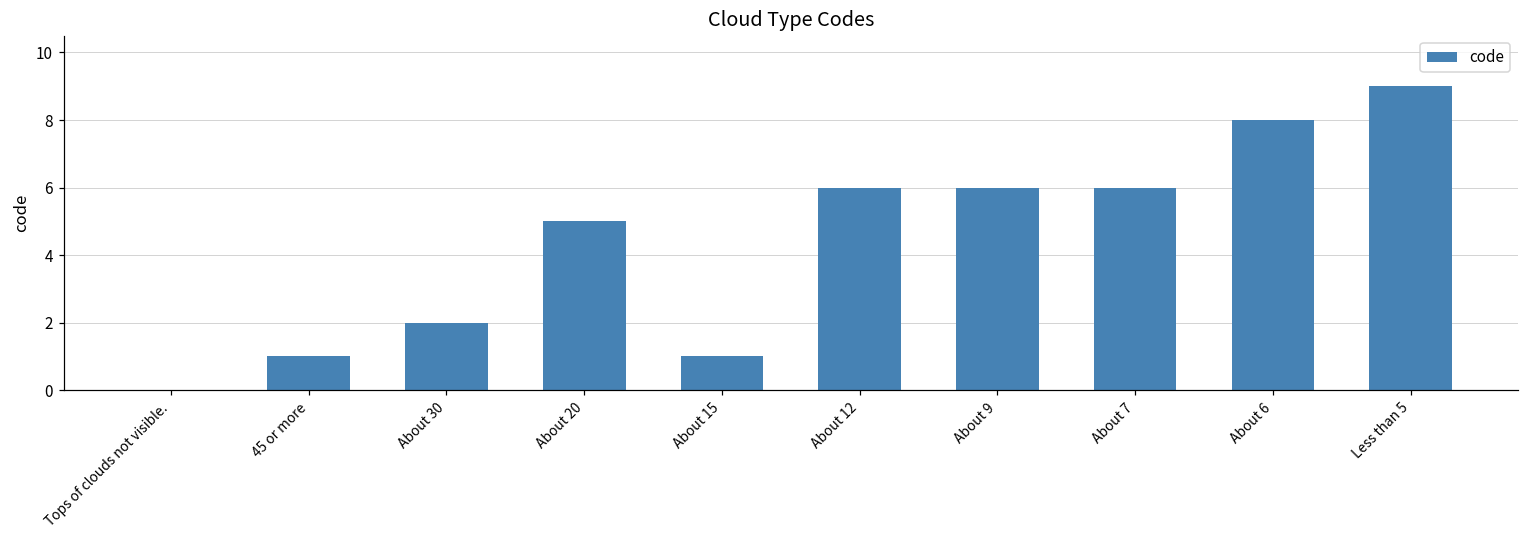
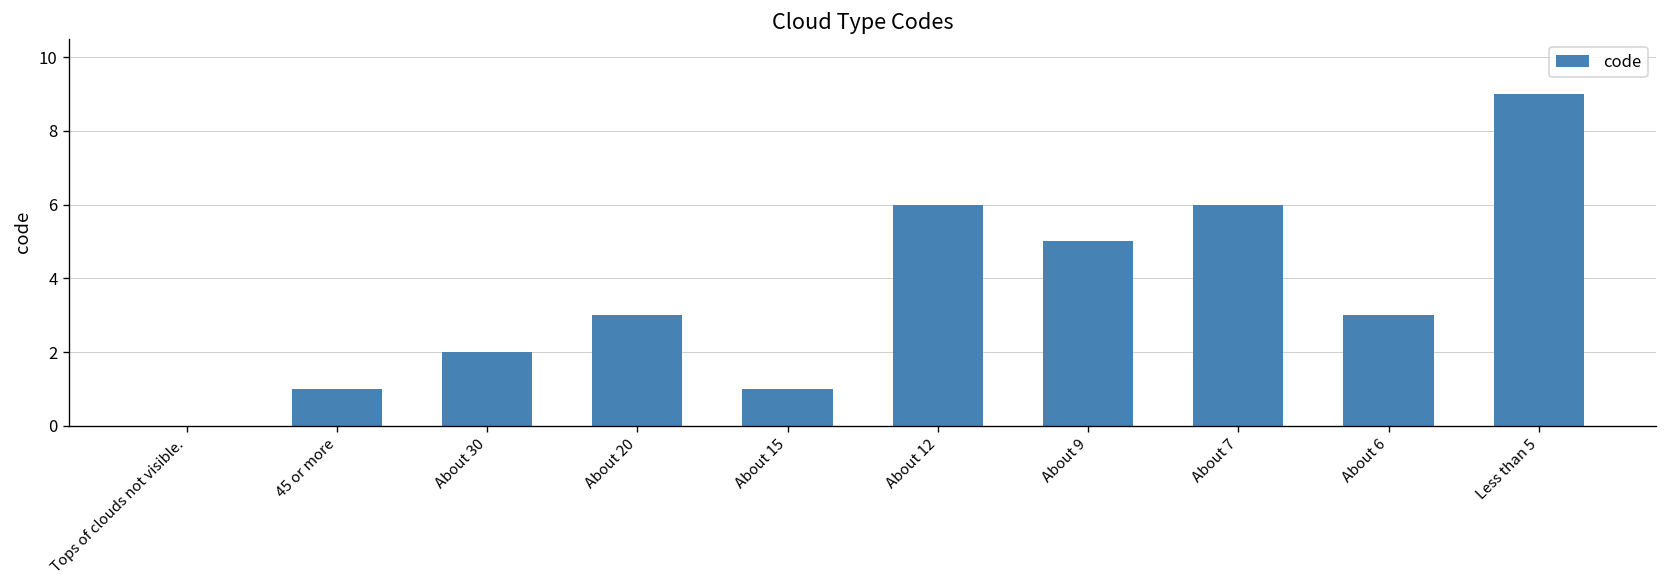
  {
    "Tops of clouds not visible.": 0,
    "45 or more": 1,
    "About 30": 2,
-   "About 20": 5,
+   "About 20": 3,
    "About 15": 1,
    "About 12": 6,
-   "About 9": 6,
+   "About 9": 5,
    "About 7": 6,
-   "About 6": 8,
+   "About 6": 3,
    "Less than 5": 9
  }
